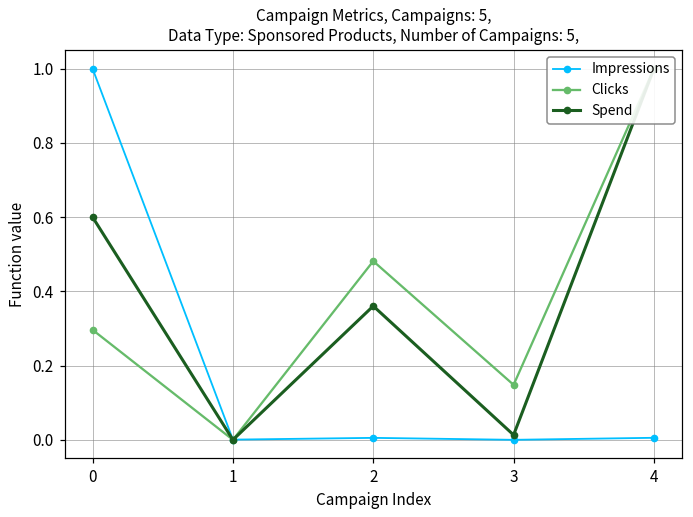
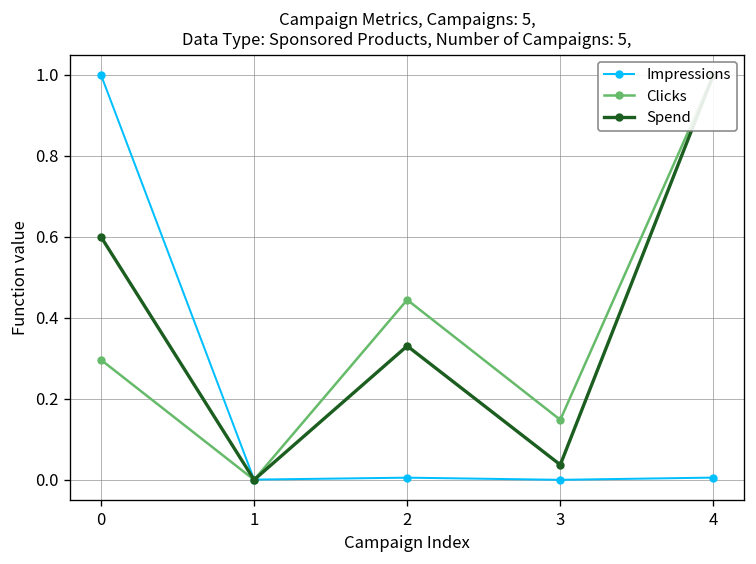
  {
    "Impressions": {
      "0": 1.00,
      "2": 0.01,
      "3": 0.00,
      "4": 0.01
    },
    "Clicks": {
      "0": 0.30,
-     "2": 0.48,
+     "2": 0.44,
      "3": 0.15
    },
    "Spend": {
      "0": 0.60,
-     "2": 0.36,
-     "3": 0.01
+     "2": 0.33,
+     "3": 0.04
    }
  }
